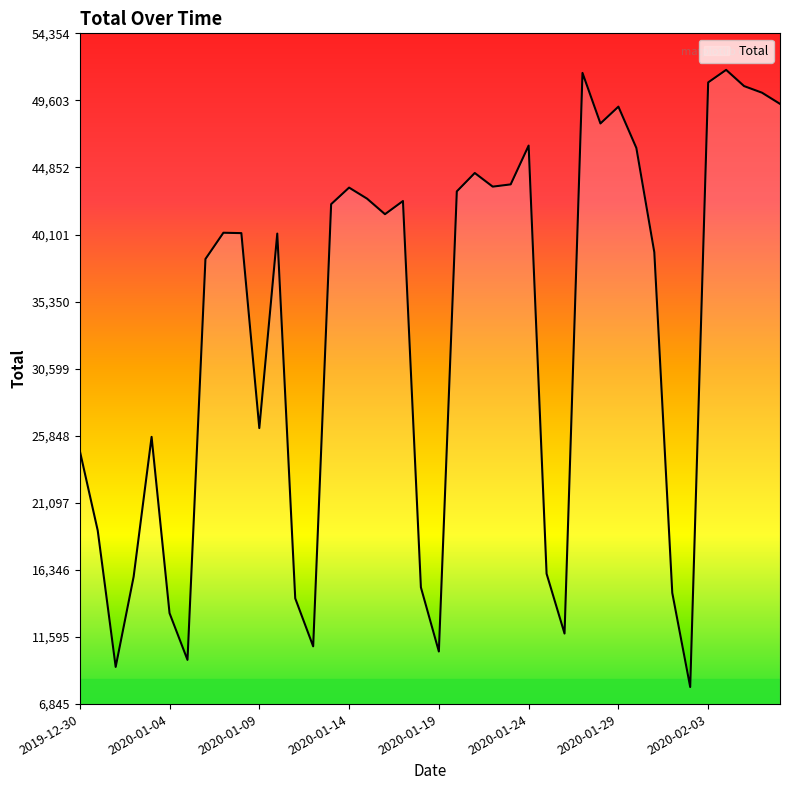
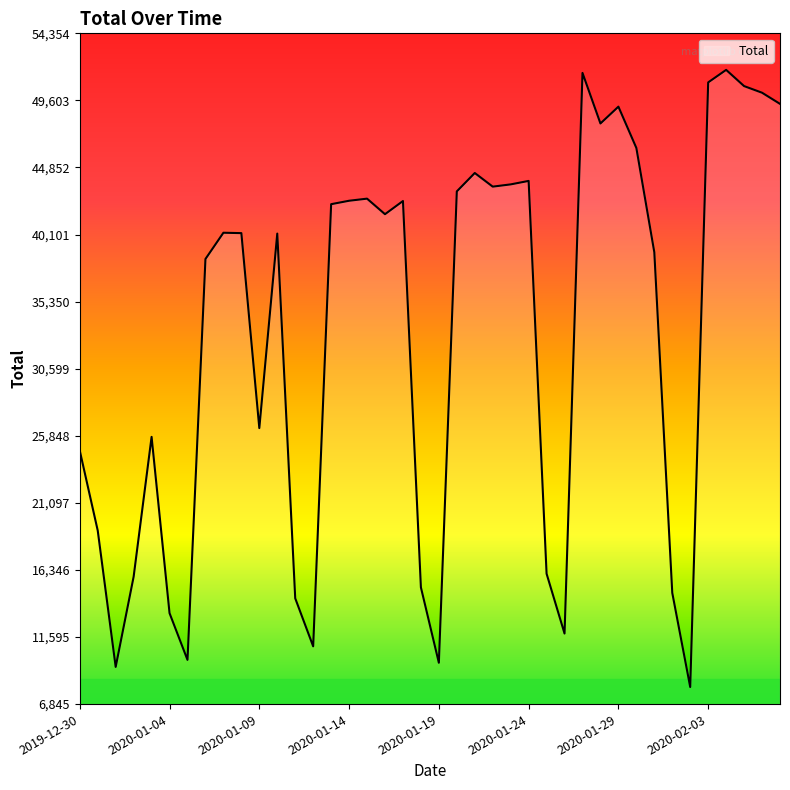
  {
    "2019-12-30": "24,800",
    "2020-01-04": "13,300",
    "2020-01-09": "26,400",
-   "2020-01-14": "43,400",
-   "2020-01-19": "10,600",
-   "2020-01-24": "46,400",
+   "2020-01-14": "42,500",
+   "2020-01-19": "9,800",
+   "2020-01-24": "43,900",
    "2020-01-29": "49,200",
    "2020-02-03": "50,900"
  }
